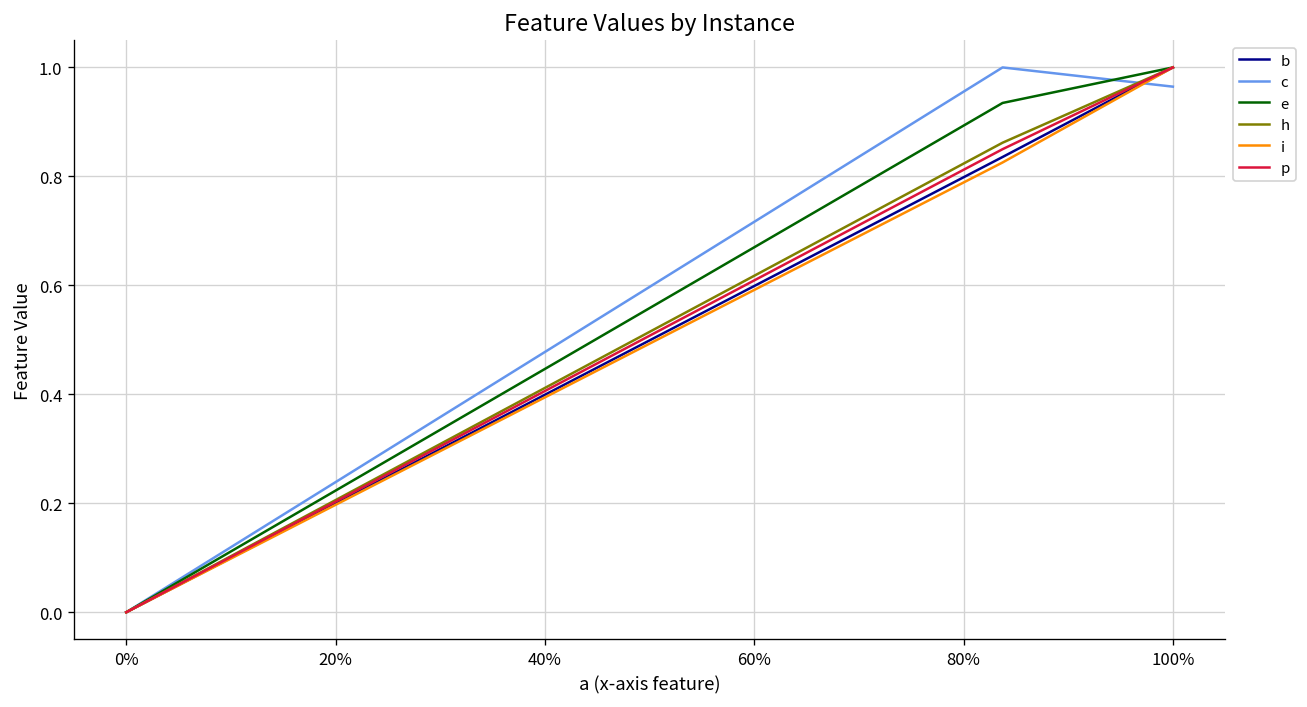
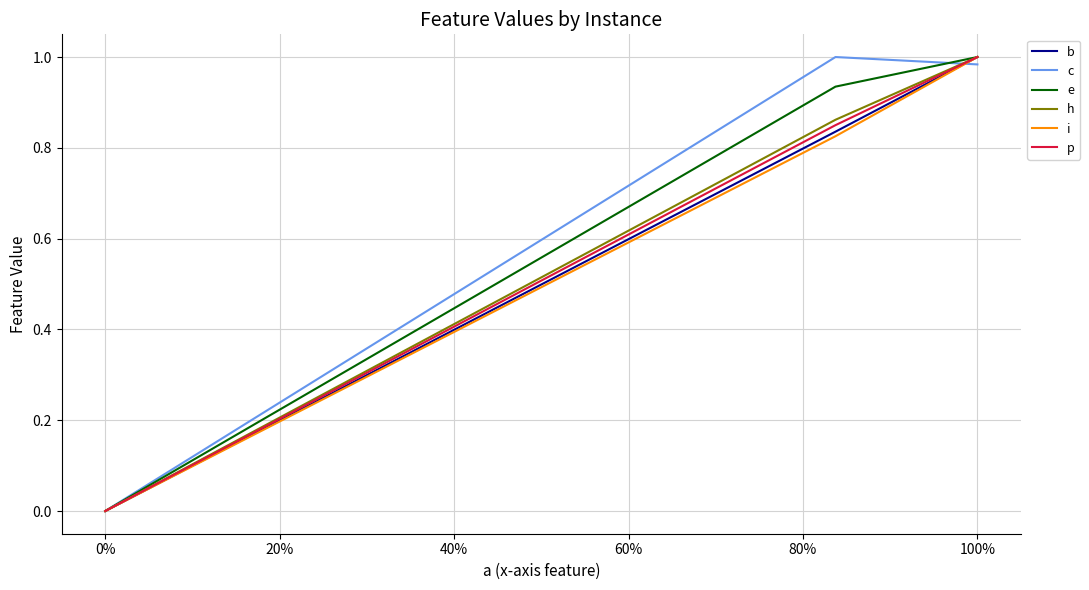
  {
    "c": {
-     "100%": 0.96
+     "100%": 0.98
    }
  }
